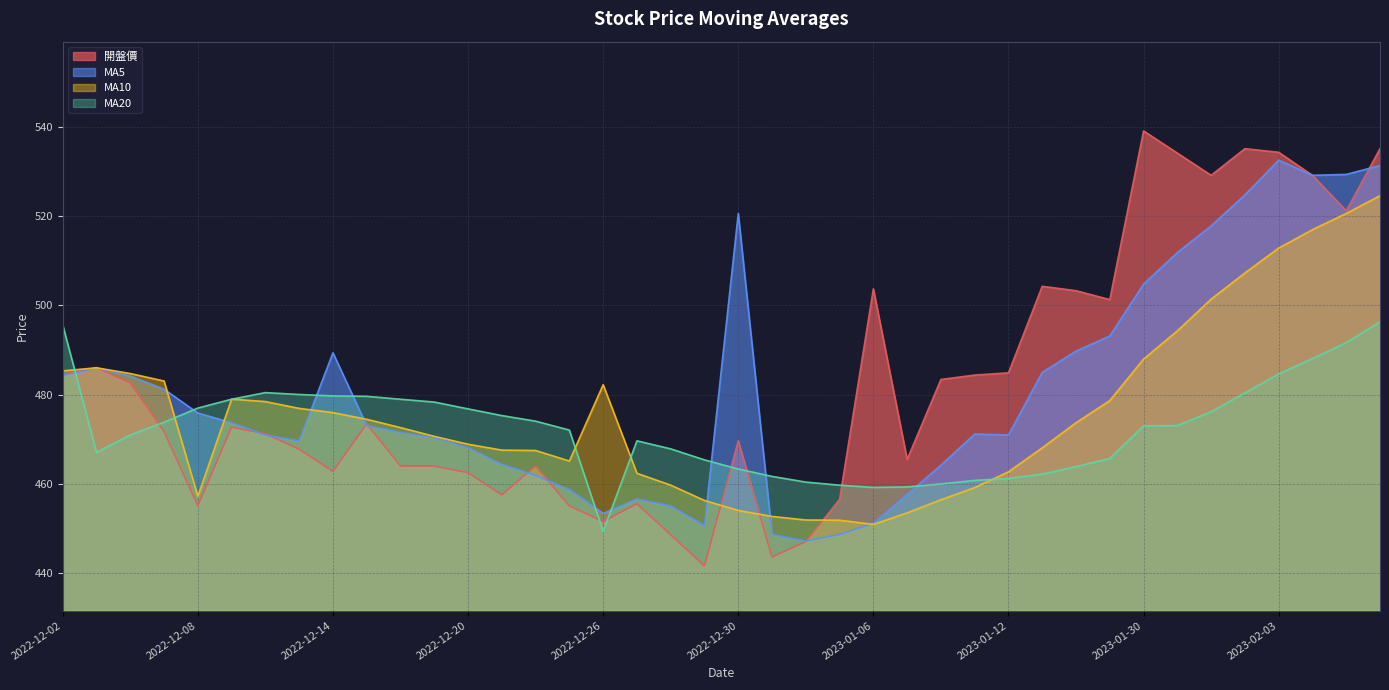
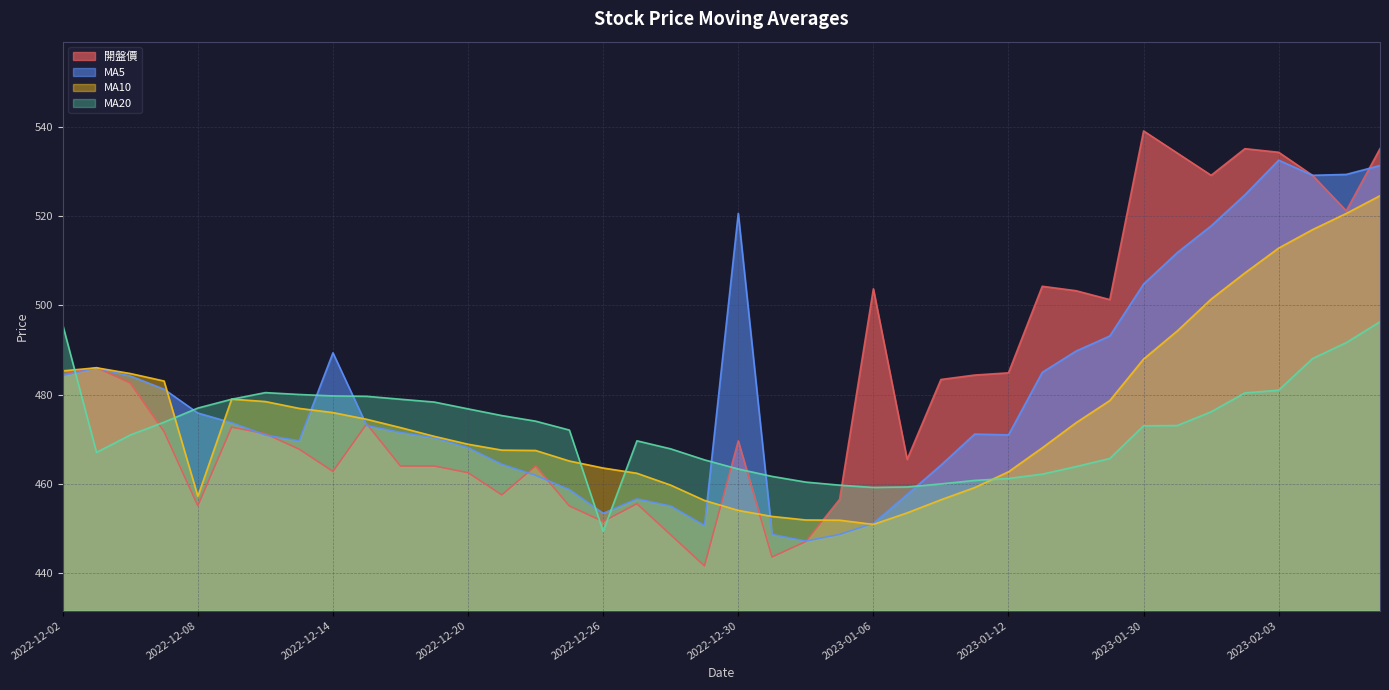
  {
    "開盤價": {
      "2022-12-08": 455,
      "2022-12-14": 463,
      "2022-12-20": 462,
      "2022-12-26": 452,
      "2022-12-30": 470,
      "2023-01-06": 504,
      "2023-01-12": 485,
      "2023-01-30": 539,
      "2023-02-03": 534
    },
    "MA5": {
      "2022-12-08": 476,
      "2022-12-14": 489,
      "2022-12-20": 468,
      "2022-12-26": 453,
      "2022-12-30": 521,
      "2023-01-12": 471,
      "2023-01-30": 505,
      "2023-02-03": 533
    },
    "MA10": {
      "2022-12-02": 485,
      "2022-12-08": 457,
      "2022-12-14": 476,
      "2022-12-20": 469,
-     "2022-12-26": 482,
+     "2022-12-26": 464,
      "2022-12-30": 454,
      "2023-01-12": 463,
      "2023-01-30": 488,
      "2023-02-03": 513
    },
    "MA20": {
      "2022-12-02": 496,
      "2022-12-08": 477,
      "2022-12-14": 480,
      "2022-12-20": 477,
      "2022-12-26": 449,
      "2022-12-30": 463,
      "2023-01-06": 459,
      "2023-01-12": 461,
      "2023-01-30": 473,
-     "2023-02-03": 485
+     "2023-02-03": 481
    }
  }
